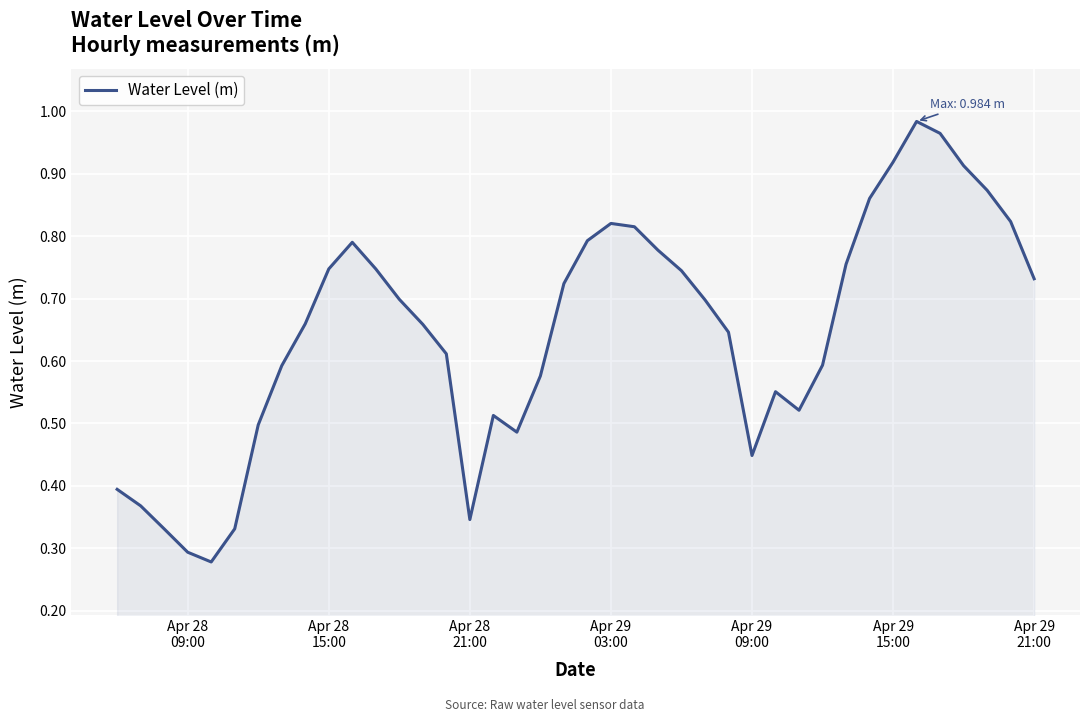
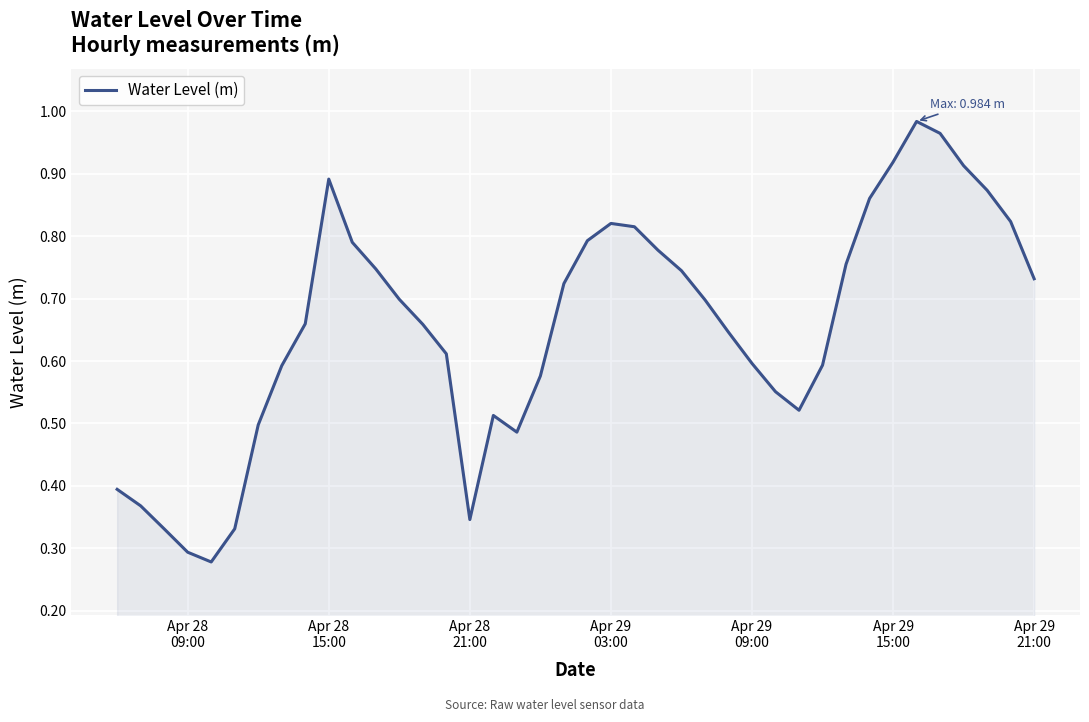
  {
    "Apr 28 09:00": 0.29,
-   "Apr 28 15:00": 0.75,
+   "Apr 28 15:00": 0.89,
    "Apr 28 21:00": 0.35,
    "Apr 29 03:00": 0.82,
-   "Apr 29 09:00": 0.45,
+   "Apr 29 09:00": 0.60,
    "Apr 29 15:00": 0.92,
    "Apr 29 21:00": 0.73
  }
